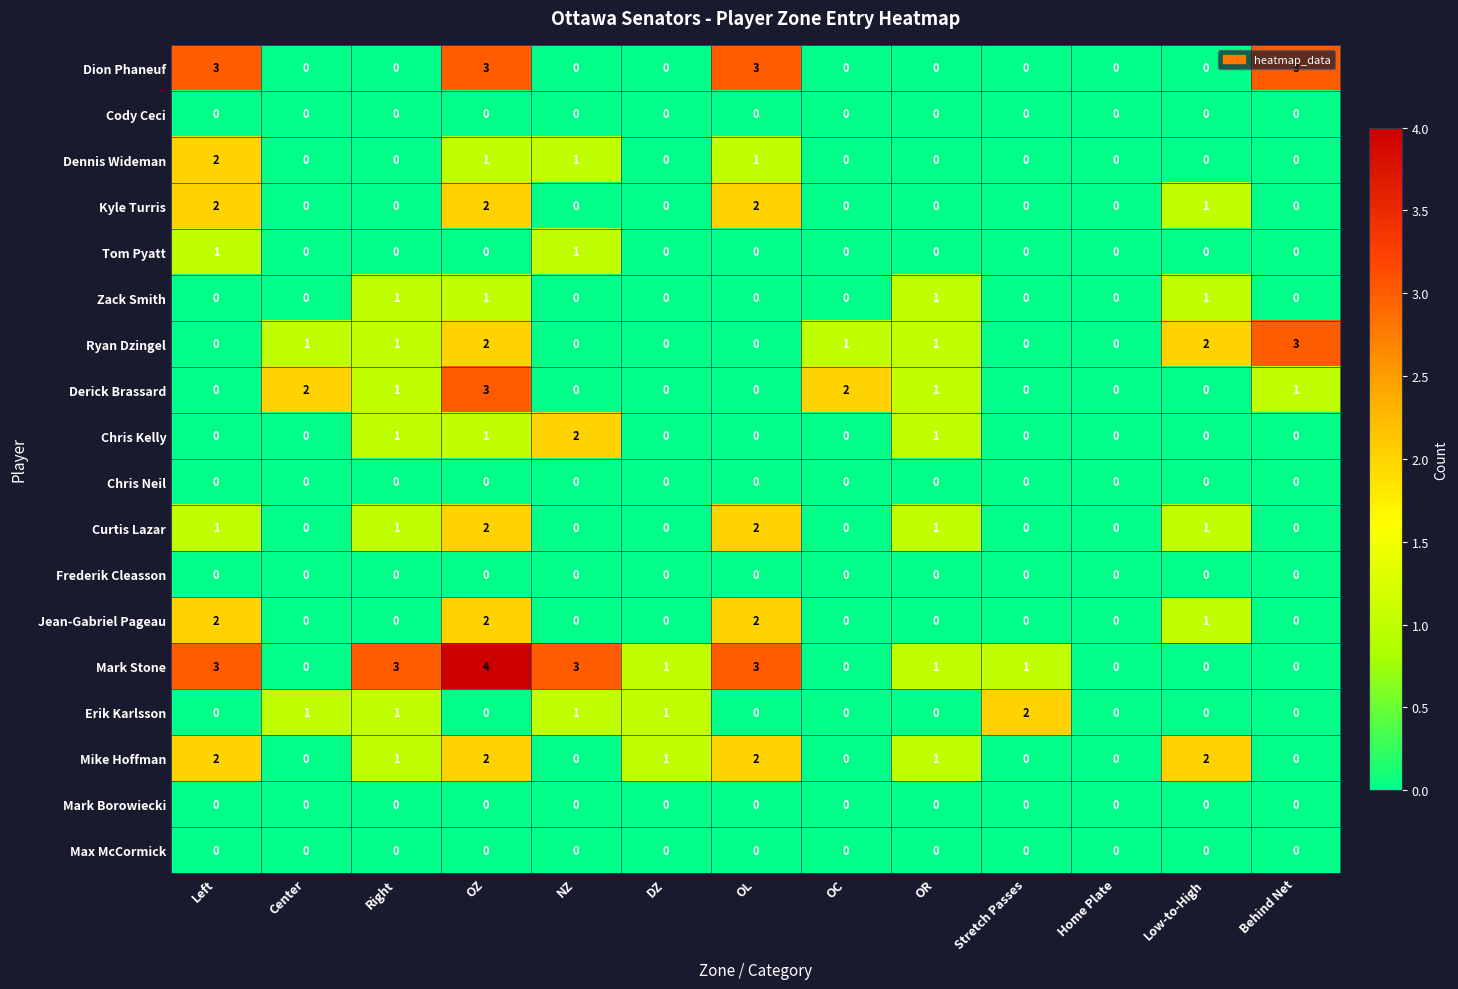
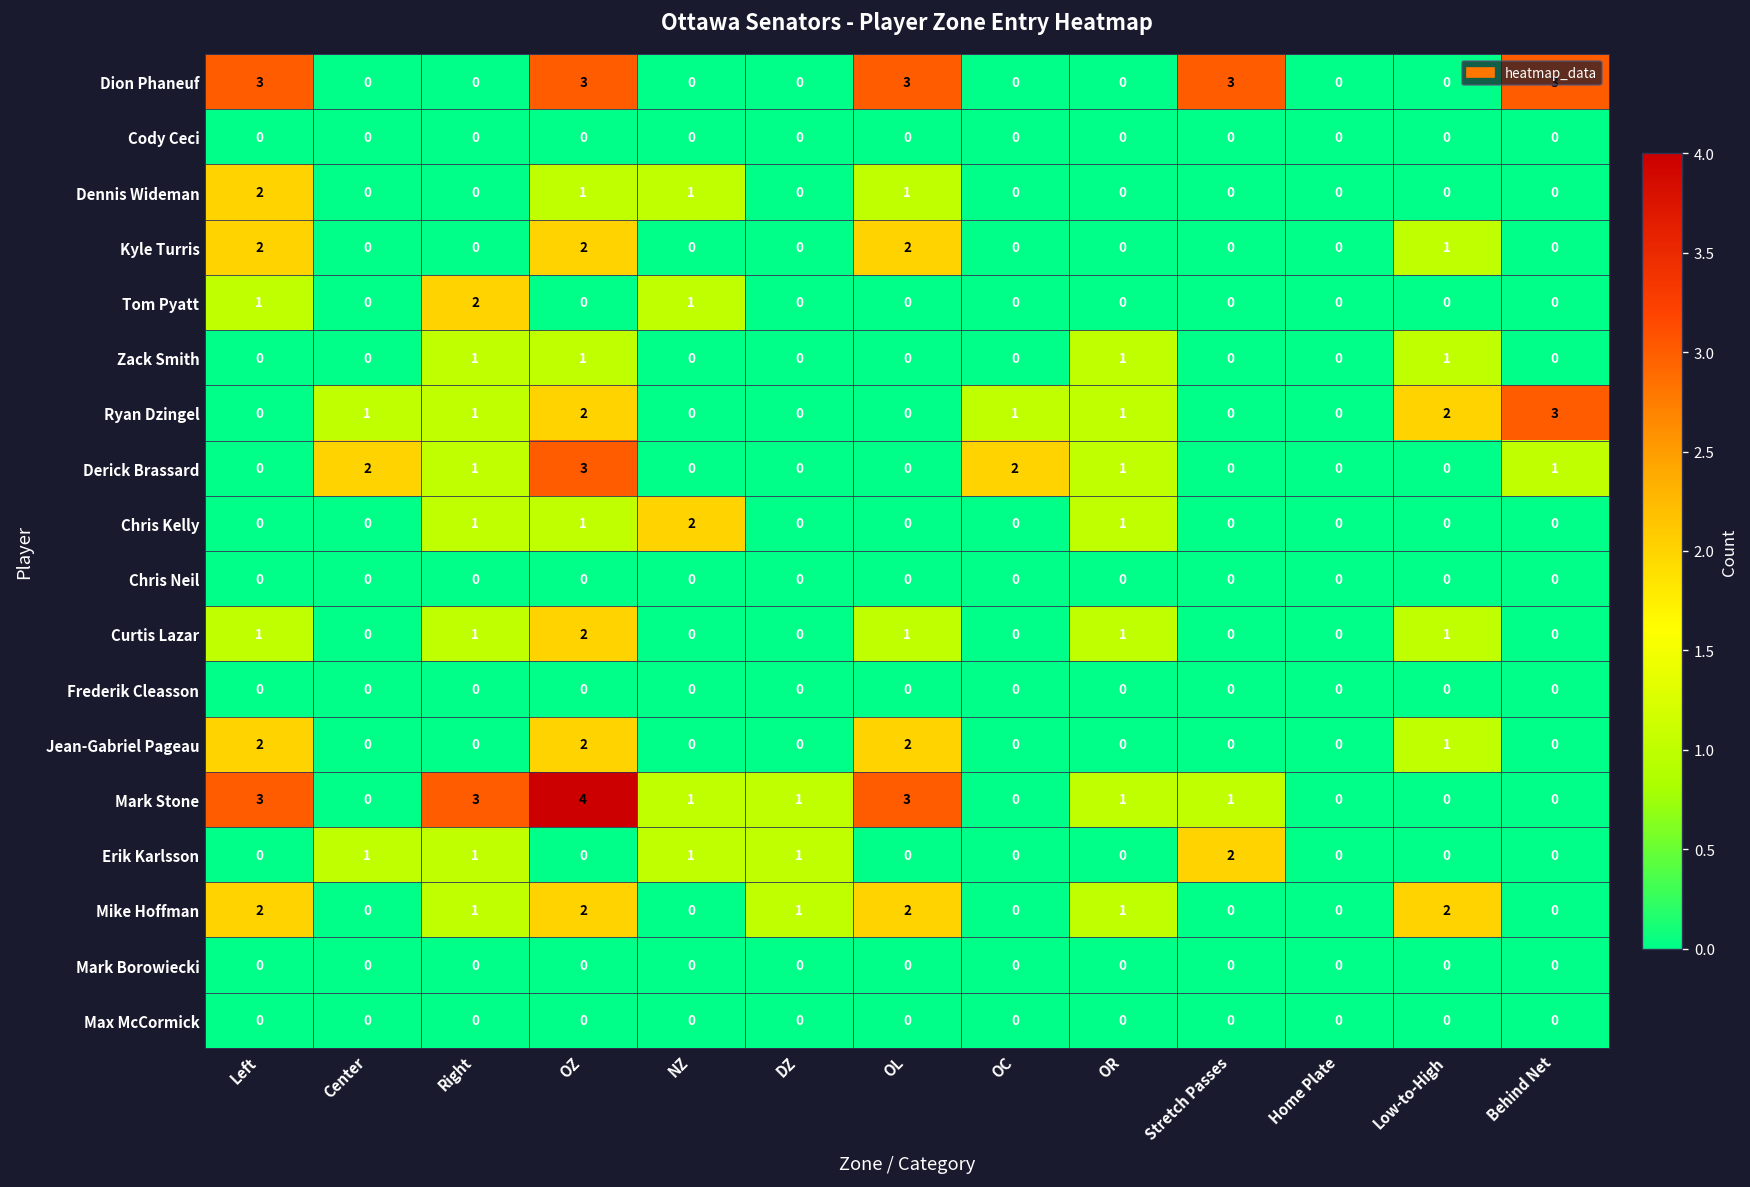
  {
    "Dion Phaneuf": {
      "Left": 3,
      "Center": 0,
      "Right": 0,
      "OZ": 3,
      "NZ": 0,
      "DZ": 0,
      "OL": 3,
      "OC": 0,
      "OR": 0,
-     "Stretch Passes": 0,
+     "Stretch Passes": 3,
      "Home Plate": 0,
      "Low-to-High": 0
    },
    "Tom Pyatt": {
      "Left": 1,
      "Center": 0,
-     "Right": 0,
+     "Right": 2,
      "OZ": 0,
      "NZ": 1,
      "DZ": 0,
      "OL": 0,
      "OC": 0,
      "OR": 0,
      "Stretch Passes": 0,
      "Home Plate": 0,
      "Low-to-High": 0,
      "Behind Net": 0
    },
    "Curtis Lazar": {
      "Left": 1,
      "Center": 0,
      "Right": 1,
      "OZ": 2,
      "NZ": 0,
      "DZ": 0,
-     "OL": 2,
+     "OL": 1,
      "OC": 0,
      "OR": 1,
      "Stretch Passes": 0,
      "Home Plate": 0,
      "Low-to-High": 1,
      "Behind Net": 0
    },
    "Mark Stone": {
      "Left": 3,
      "Center": 0,
      "Right": 3,
      "OZ": 4,
-     "NZ": 3,
+     "NZ": 1,
      "DZ": 1,
      "OL": 3,
      "OC": 0,
      "OR": 1,
      "Stretch Passes": 1,
      "Home Plate": 0,
      "Low-to-High": 0,
      "Behind Net": 0
    }
  }
